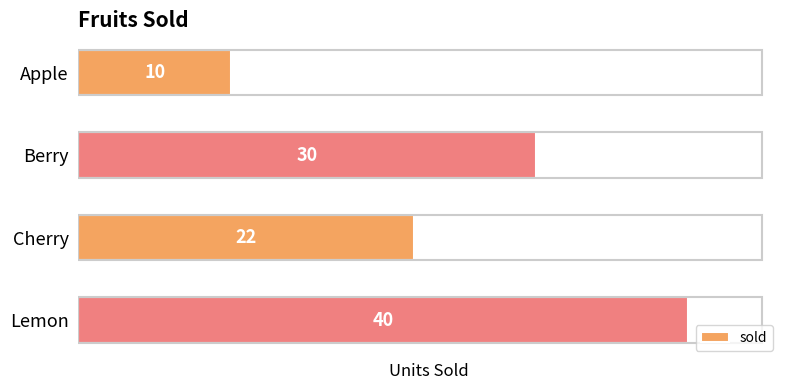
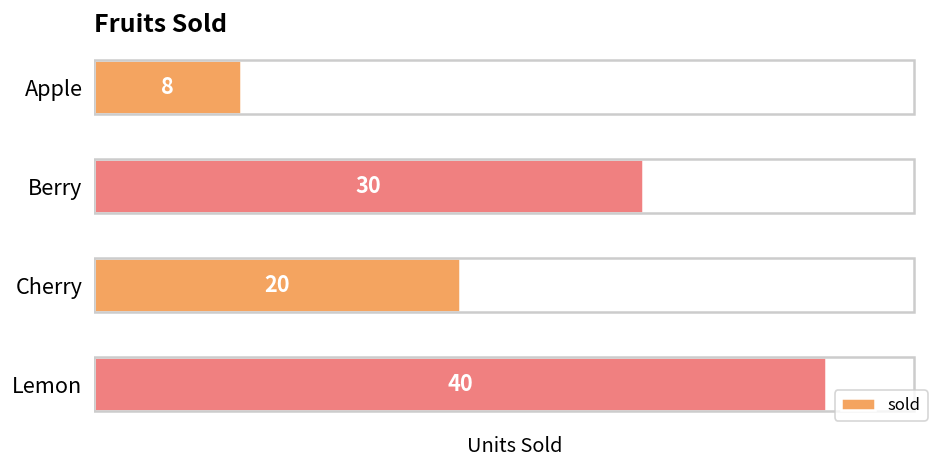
  {
-   "Apple": 10,
+   "Apple": 8,
    "Berry": 30,
-   "Cherry": 22,
+   "Cherry": 20,
    "Lemon": 40
  }
